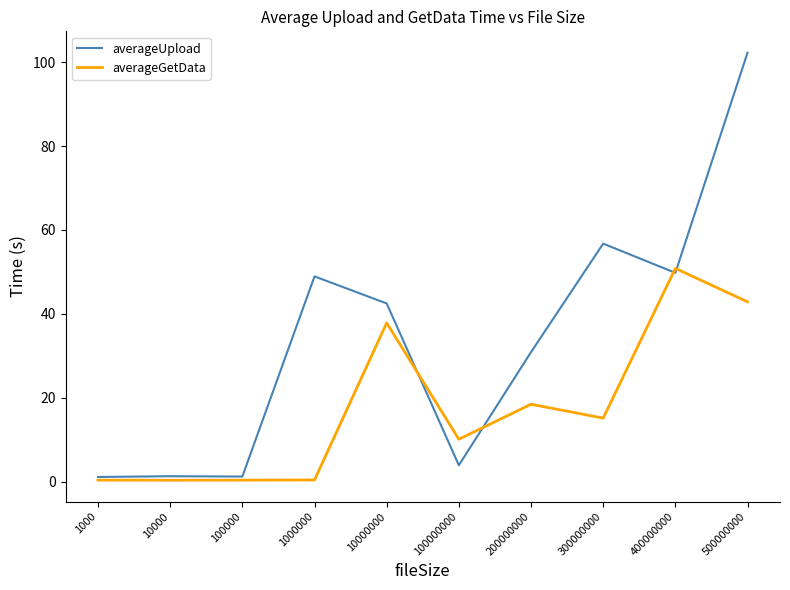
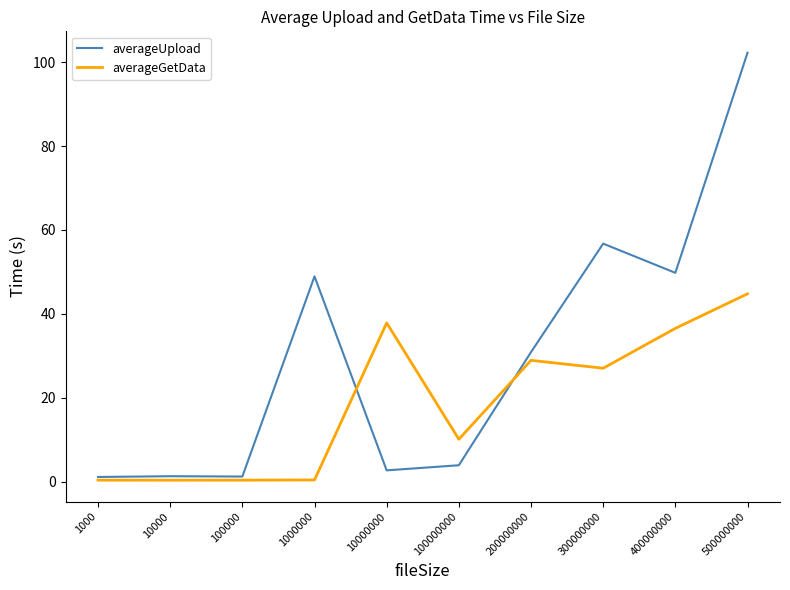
  {
    "averageUpload": {
      "1000": 1,
      "10000": 1,
      "100000": 1,
      "1000000": 49,
-     "10000000": 42,
+     "10000000": 3,
      "100000000": 4,
      "200000000": 31,
      "300000000": 57,
      "400000000": 50,
      "500000000": 102
    },
    "averageGetData": {
      "1000": 0,
      "10000": 0,
      "100000": 0,
      "1000000": 0,
      "10000000": 38,
      "100000000": 10,
-     "200000000": 18,
-     "300000000": 15,
-     "400000000": 51,
-     "500000000": 43
+     "200000000": 29,
+     "300000000": 27,
+     "400000000": 37,
+     "500000000": 45
    }
  }
